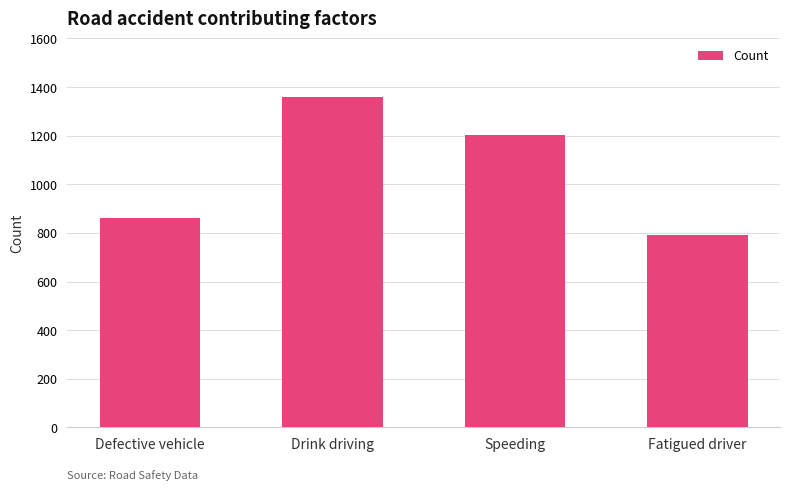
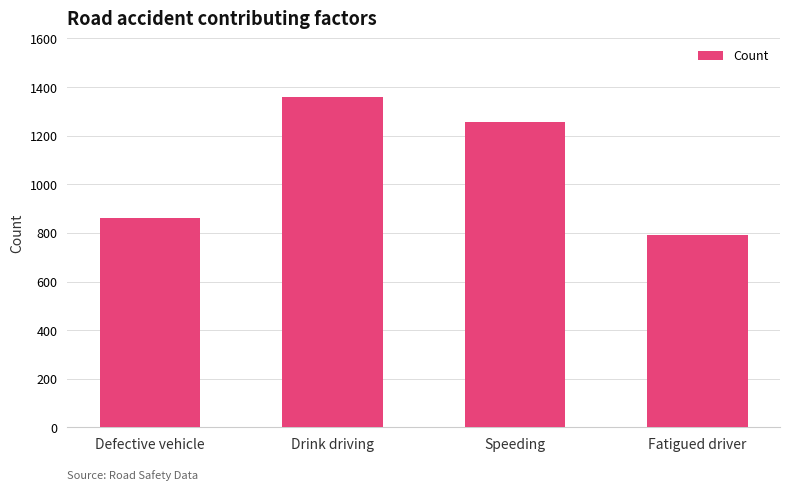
  {
    "Defective vehicle": 860,
    "Drink driving": 1360,
-   "Speeding": 1200,
+   "Speeding": 1260,
    "Fatigued driver": 790
  }
